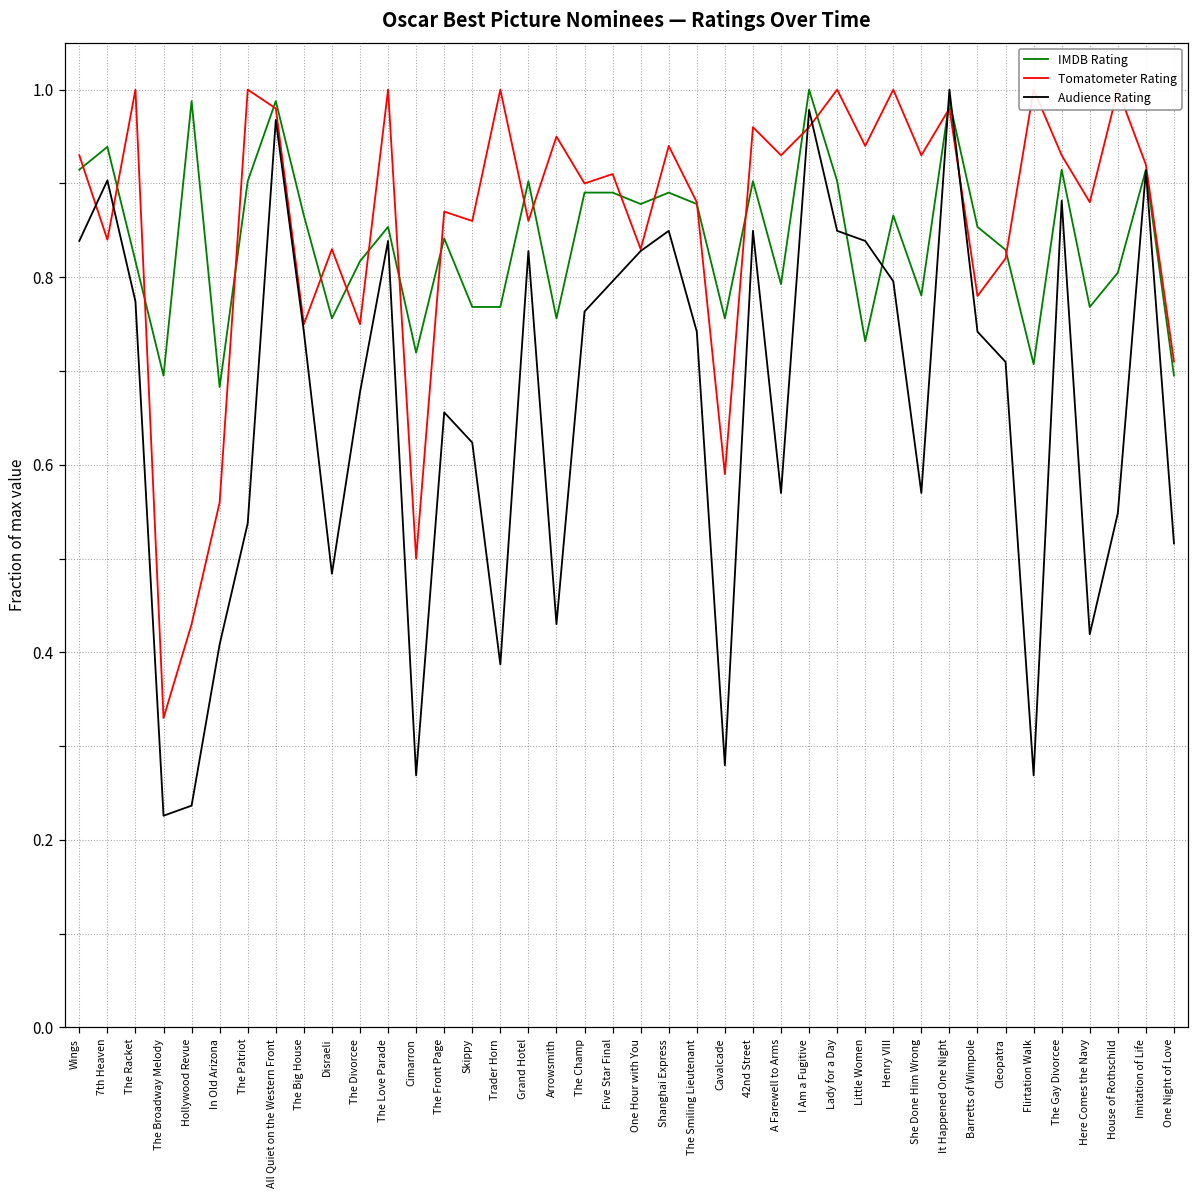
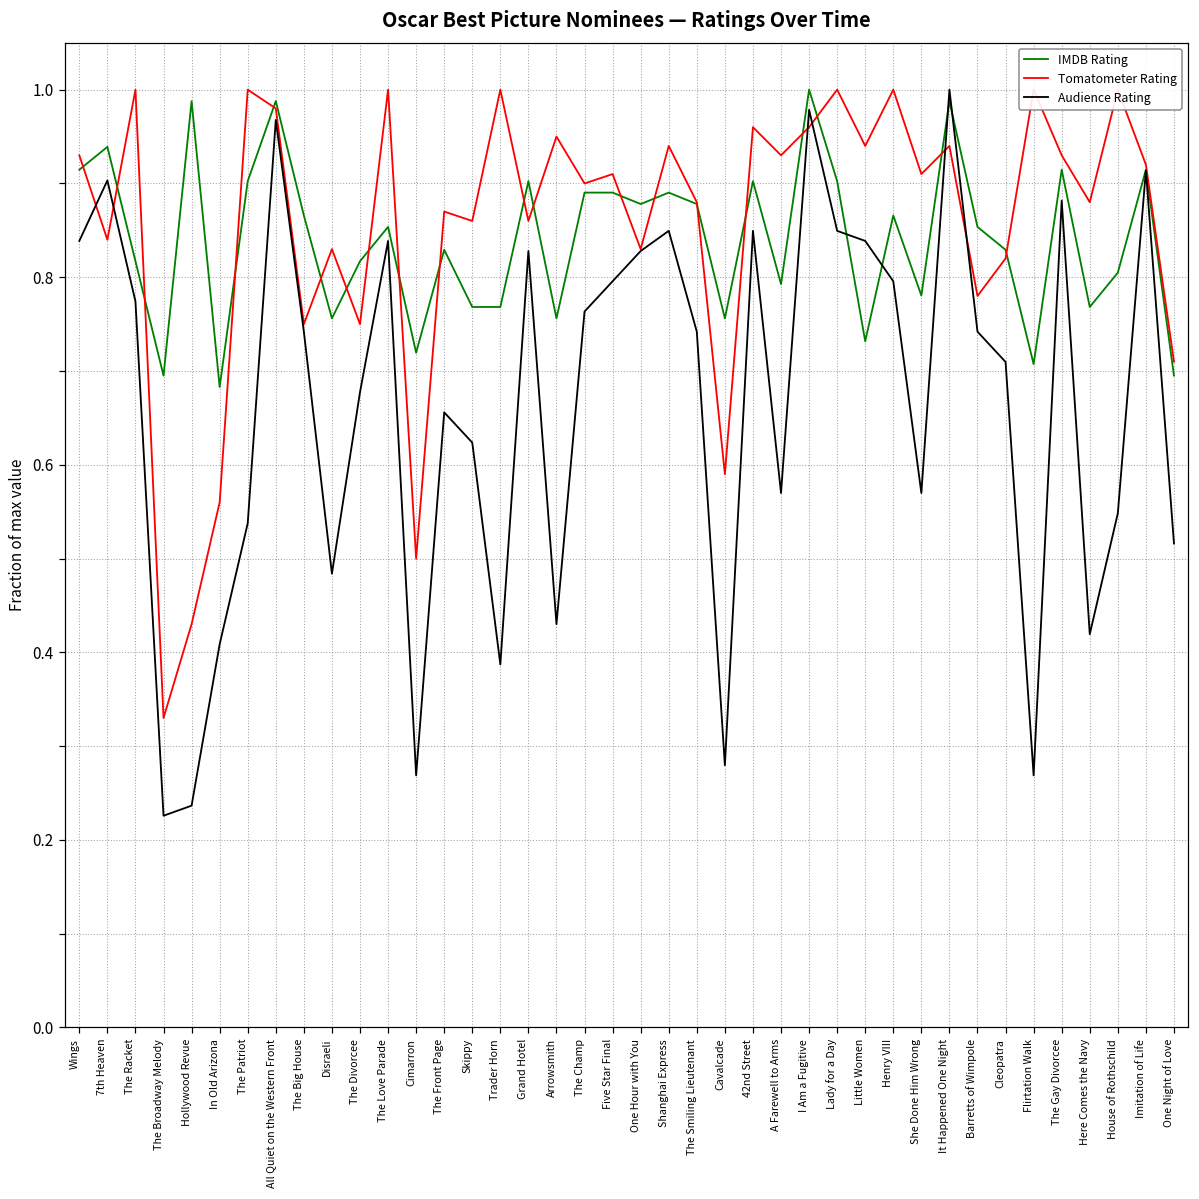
  {
    "IMDB Rating": {
      "Wings": 0.91,
      "7th Heaven": 0.94,
      "The Racket": 0.82,
      "The Broadway Melody": 0.70,
      "Hollywood Revue": 0.99,
      "In Old Arizona": 0.68,
      "The Patriot": 0.90,
      "All Quiet on the Western Front": 0.99,
      "The Big House": 0.87,
      "Disraeli": 0.76,
      "The Divorcee": 0.82,
      "The Love Parade": 0.85,
      "Cimarron": 0.72,
-     "The Front Page": 0.84,
+     "The Front Page": 0.83,
      "Skippy": 0.77,
      "Trader Horn": 0.77,
      "Grand Hotel": 0.90,
      "Arrowsmith": 0.76,
      "The Champ": 0.89,
      "Five Star Final": 0.89,
      "One Hour with You": 0.88,
      "Shanghai Express": 0.89,
      "Cavalcade": 0.76,
      "42nd Street": 0.90,
      "A Farewell to Arms": 0.79,
      "I Am a Fugitive": 1.00,
      "Lady for a Day": 0.90,
      "Little Women": 0.73,
      "Henry VIII": 0.87,
      "She Done Him Wrong": 0.78,
      "It Happened One Night": 0.99,
      "Barretts of Wimpole": 0.85,
      "Cleopatra": 0.83,
      "Flirtation Walk": 0.71,
      "The Gay Divorcee": 0.91,
      "Here Comes the Navy": 0.77,
      "House of Rothschild": 0.80,
      "One Night of Love": 0.70
    },
    "Tomatometer Rating": {
      "Wings": 0.93,
      "7th Heaven": 0.84,
      "The Racket": 1.00,
      "The Broadway Melody": 0.33,
      "Hollywood Revue": 0.43,
      "In Old Arizona": 0.56,
      "The Patriot": 1.00,
      "All Quiet on the Western Front": 0.98,
      "The Big House": 0.75,
      "Disraeli": 0.83,
      "The Divorcee": 0.75,
      "The Love Parade": 1.00,
      "Cimarron": 0.50,
      "The Front Page": 0.87,
      "Skippy": 0.86,
      "Trader Horn": 1.00,
      "Grand Hotel": 0.86,
      "Arrowsmith": 0.95,
      "The Champ": 0.90,
      "Five Star Final": 0.91,
      "Shanghai Express": 0.94,
      "Cavalcade": 0.59,
      "42nd Street": 0.96,
      "A Farewell to Arms": 0.93,
      "I Am a Fugitive": 0.96,
      "Lady for a Day": 1.00,
      "Little Women": 0.94,
      "Henry VIII": 1.00,
-     "She Done Him Wrong": 0.93,
-     "It Happened One Night": 0.98,
+     "She Done Him Wrong": 0.91,
+     "It Happened One Night": 0.94,
      "Barretts of Wimpole": 0.78,
      "Cleopatra": 0.82,
      "The Gay Divorcee": 0.93,
      "Here Comes the Navy": 0.88,
      "Imitation of Life": 0.92,
      "One Night of Love": 0.71
    },
    "Audience Rating": {
      "Wings": 0.84,
      "7th Heaven": 0.90,
      "The Racket": 0.77,
      "The Broadway Melody": 0.23,
      "Hollywood Revue": 0.24,
      "In Old Arizona": 0.41,
      "The Patriot": 0.54,
      "All Quiet on the Western Front": 0.97,
      "The Big House": 0.74,
      "Disraeli": 0.48,
      "The Divorcee": 0.68,
      "The Love Parade": 0.84,
      "Cimarron": 0.27,
      "The Front Page": 0.66,
      "Skippy": 0.62,
      "Trader Horn": 0.39,
      "Grand Hotel": 0.83,
      "Arrowsmith": 0.43,
      "The Champ": 0.76,
      "Five Star Final": 0.80,
      "Shanghai Express": 0.85,
      "The Smiling Lieutenant": 0.74,
      "Cavalcade": 0.28,
      "42nd Street": 0.85,
      "A Farewell to Arms": 0.57,
      "I Am a Fugitive": 0.98,
      "Lady for a Day": 0.85,
      "Little Women": 0.84,
      "Henry VIII": 0.80,
      "She Done Him Wrong": 0.57,
      "It Happened One Night": 1.00,
      "Barretts of Wimpole": 0.74,
      "Cleopatra": 0.71,
      "Flirtation Walk": 0.27,
      "The Gay Divorcee": 0.88,
      "Here Comes the Navy": 0.42,
      "House of Rothschild": 0.55,
      "One Night of Love": 0.52
    }
  }
